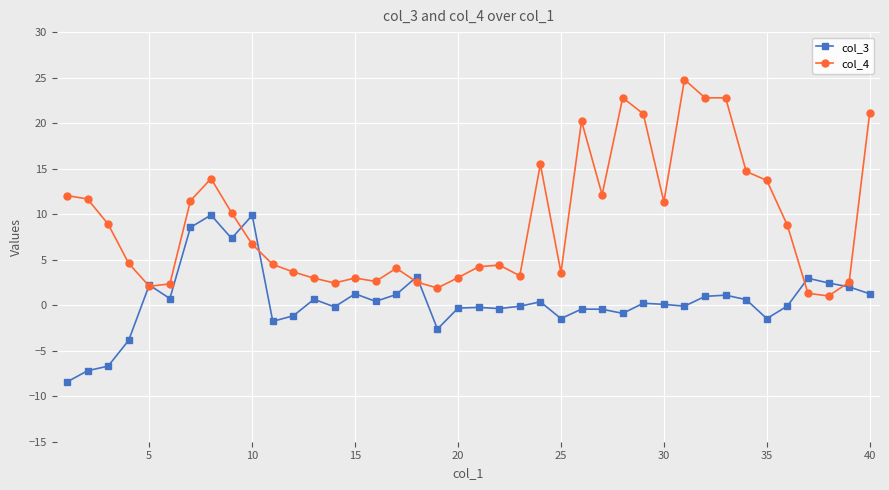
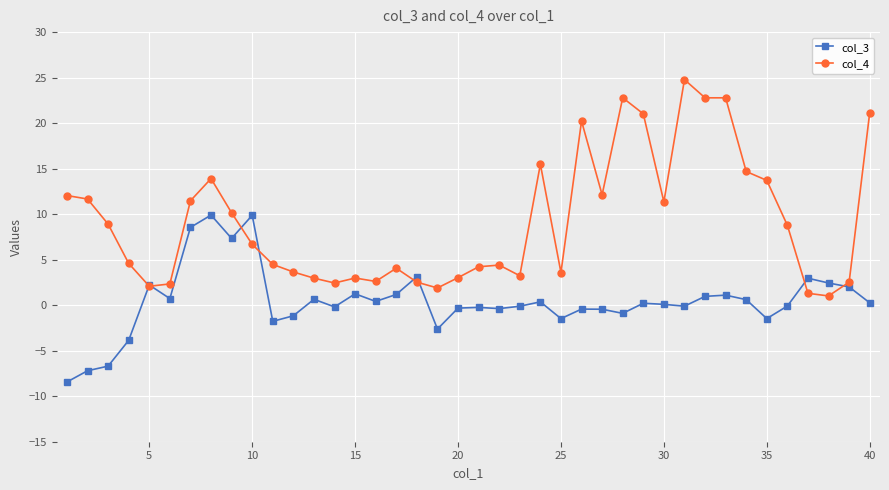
  {
    "col_3": {
      "10": 10,
      "15": 1,
      "20": 0,
      "25": -1,
      "30": 0,
      "35": -1,
-     "40": 1
+     "40": 0
    },
    "col_4": {
      "10": 7,
      "15": 3,
      "20": 3,
      "25": 4,
      "30": 11,
      "35": 14,
      "40": 21
    }
  }
